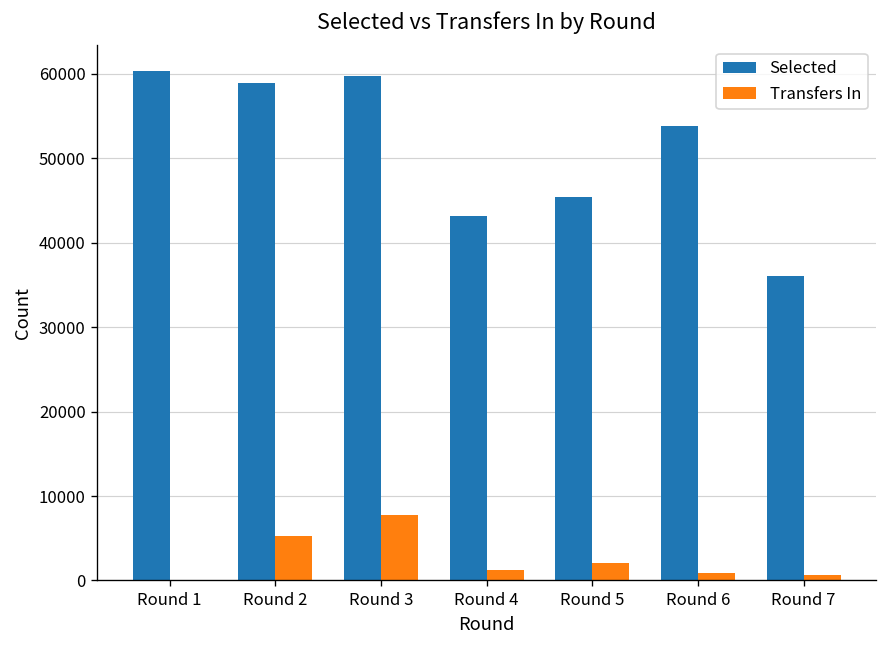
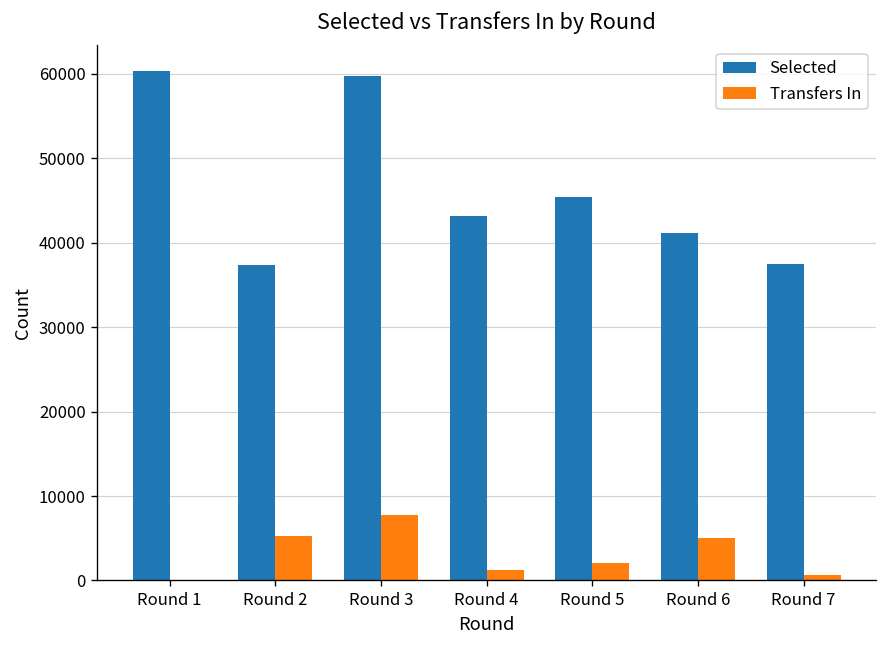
  {
    "Selected": {
      "Round 1": 60000,
-     "Round 2": 59000,
+     "Round 2": 37000,
      "Round 3": 60000,
      "Round 4": 43000,
      "Round 5": 45000,
-     "Round 6": 54000,
-     "Round 7": 36000
+     "Round 6": 41000,
+     "Round 7": 37000
    },
    "Transfers In": {
      "Round 1": 0,
      "Round 2": 5000,
      "Round 3": 8000,
      "Round 4": 1000,
      "Round 5": 2000,
-     "Round 6": 1000,
+     "Round 6": 5000,
      "Round 7": 1000
    }
  }
